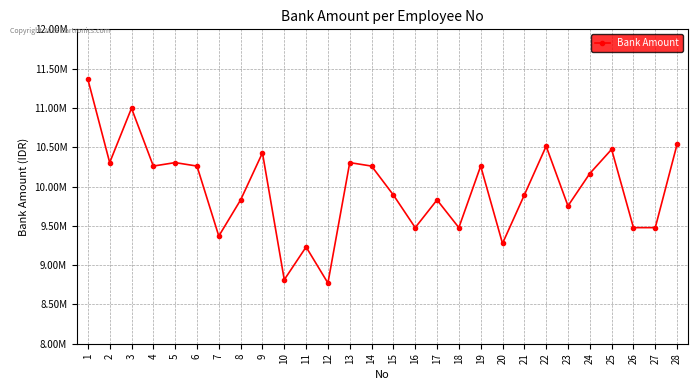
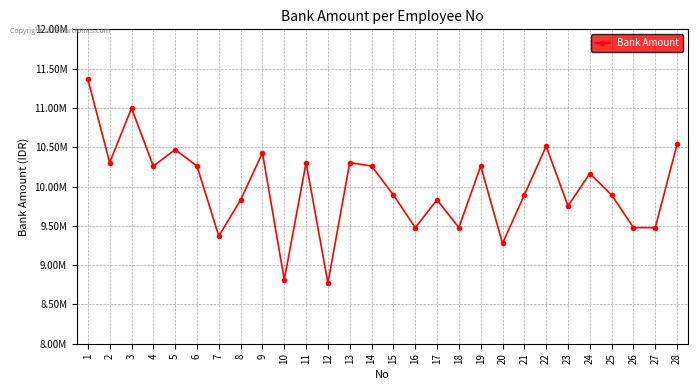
  {
    "1": 11400000,
    "2": 10300000,
    "3": 11000000,
    "4": 10300000,
-   "5": 10300000,
+   "5": 10500000,
    "6": 10300000,
    "7": 9400000,
    "8": 9800000,
    "9": 10400000,
    "10": 8800000,
-   "11": 9200000,
+   "11": 10300000,
    "12": 8800000,
    "13": 10300000,
    "14": 10300000,
    "15": 9900000,
    "16": 9500000,
    "17": 9800000,
    "18": 9500000,
    "19": 10300000,
    "20": 9300000,
    "21": 9900000,
    "22": 10500000,
    "23": 9800000,
    "24": 10200000,
-   "25": 10500000,
+   "25": 9900000,
    "26": 9500000,
    "27": 9500000,
    "28": 10500000
  }
